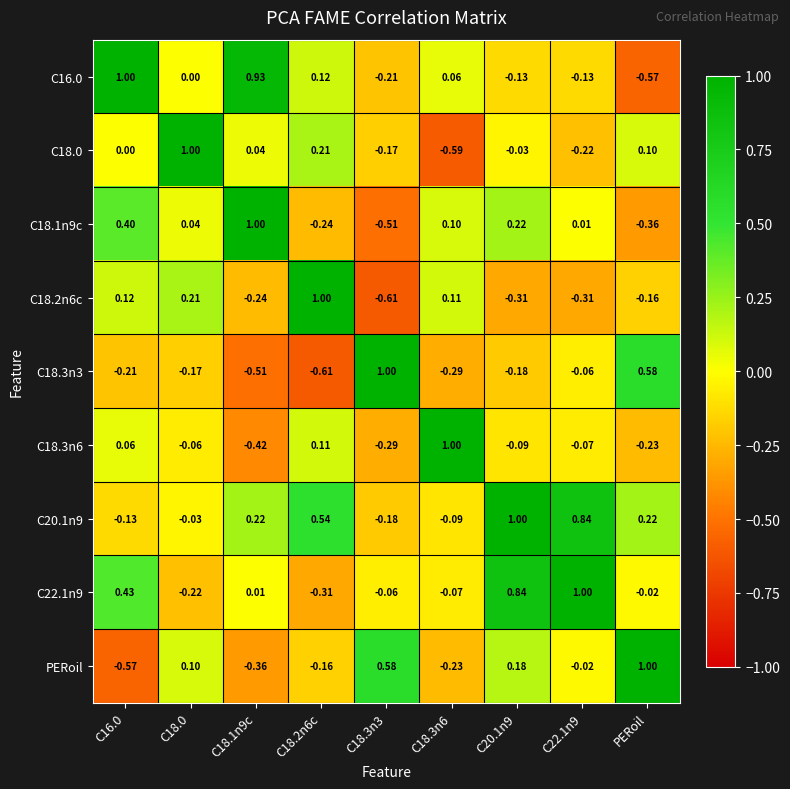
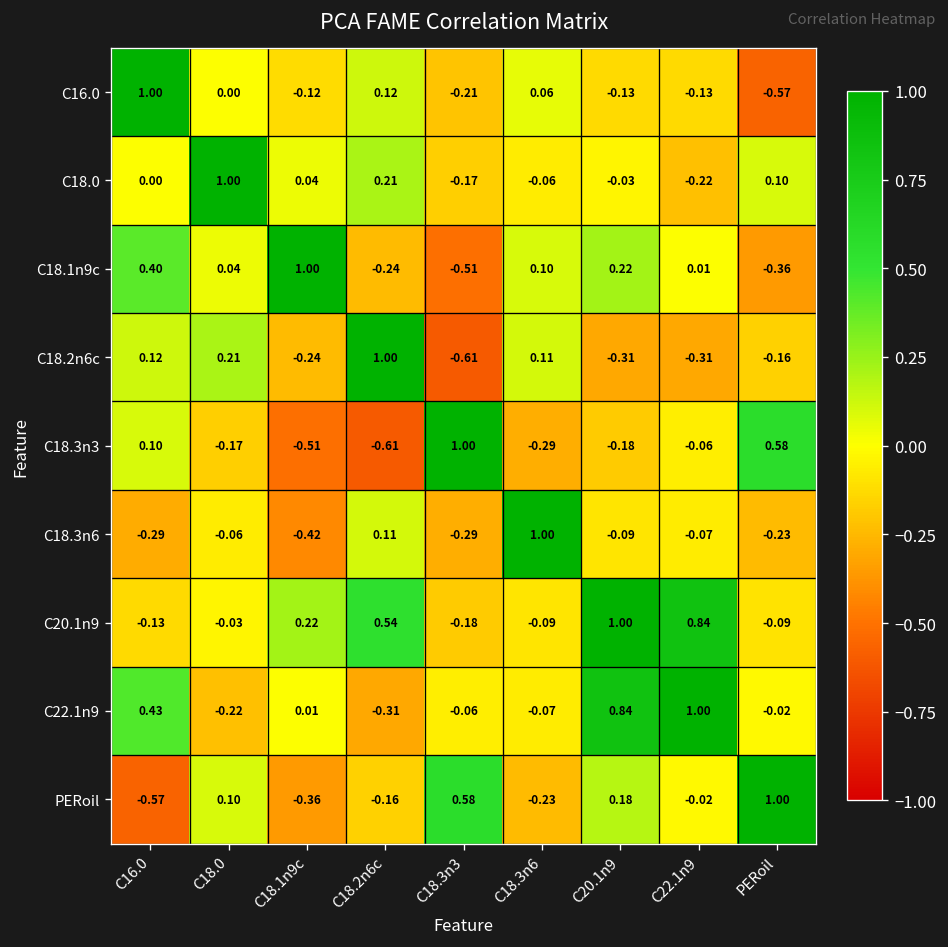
  {
    "C16.0": {
      "C16.0": 1.00,
      "C18.0": 0.00,
-     "C18.1n9c": 0.93,
+     "C18.1n9c": -0.12,
      "C18.2n6c": 0.12,
      "C18.3n3": -0.21,
      "C18.3n6": 0.06,
      "C20.1n9": -0.13,
      "C22.1n9": -0.13,
      "PERoil": -0.57
    },
    "C18.0": {
      "C16.0": 0.00,
      "C18.0": 1.00,
      "C18.1n9c": 0.04,
      "C18.2n6c": 0.21,
      "C18.3n3": -0.17,
-     "C18.3n6": -0.59,
+     "C18.3n6": -0.06,
      "C20.1n9": -0.03,
      "C22.1n9": -0.22,
      "PERoil": 0.10
    },
    "C18.1n9c": {
      "C16.0": 0.40,
      "C18.0": 0.04,
      "C18.1n9c": 1.00,
      "C18.2n6c": -0.24,
      "C18.3n3": -0.51,
      "C18.3n6": 0.10,
      "C20.1n9": 0.22,
      "C22.1n9": 0.01,
      "PERoil": -0.36
    },
    "C18.2n6c": {
      "C16.0": 0.12,
      "C18.0": 0.21,
      "C18.1n9c": -0.24,
      "C18.2n6c": 1.00,
      "C18.3n3": -0.61,
      "C18.3n6": 0.11,
      "C20.1n9": -0.31,
      "C22.1n9": -0.31,
      "PERoil": -0.16
    },
    "C18.3n3": {
-     "C16.0": -0.21,
+     "C16.0": 0.10,
      "C18.0": -0.17,
      "C18.1n9c": -0.51,
      "C18.2n6c": -0.61,
      "C18.3n3": 1.00,
      "C18.3n6": -0.29,
      "C20.1n9": -0.18,
      "C22.1n9": -0.06,
      "PERoil": 0.58
    },
    "C18.3n6": {
-     "C16.0": 0.06,
+     "C16.0": -0.29,
      "C18.0": -0.06,
      "C18.1n9c": -0.42,
      "C18.2n6c": 0.11,
      "C18.3n3": -0.29,
      "C18.3n6": 1.00,
      "C20.1n9": -0.09,
      "C22.1n9": -0.07,
      "PERoil": -0.23
    },
    "C20.1n9": {
      "C16.0": -0.13,
      "C18.0": -0.03,
      "C18.1n9c": 0.22,
      "C18.2n6c": 0.54,
      "C18.3n3": -0.18,
      "C18.3n6": -0.09,
      "C20.1n9": 1.00,
      "C22.1n9": 0.84,
-     "PERoil": 0.22
+     "PERoil": -0.09
    },
    "C22.1n9": {
      "C16.0": 0.43,
      "C18.0": -0.22,
      "C18.1n9c": 0.01,
      "C18.2n6c": -0.31,
      "C18.3n3": -0.06,
      "C18.3n6": -0.07,
      "C20.1n9": 0.84,
      "C22.1n9": 1.00,
      "PERoil": -0.02
    },
    "PERoil": {
      "C16.0": -0.57,
      "C18.0": 0.10,
      "C18.1n9c": -0.36,
      "C18.2n6c": -0.16,
      "C18.3n3": 0.58,
      "C18.3n6": -0.23,
      "C20.1n9": 0.18,
      "C22.1n9": -0.02,
      "PERoil": 1.00
    }
  }
